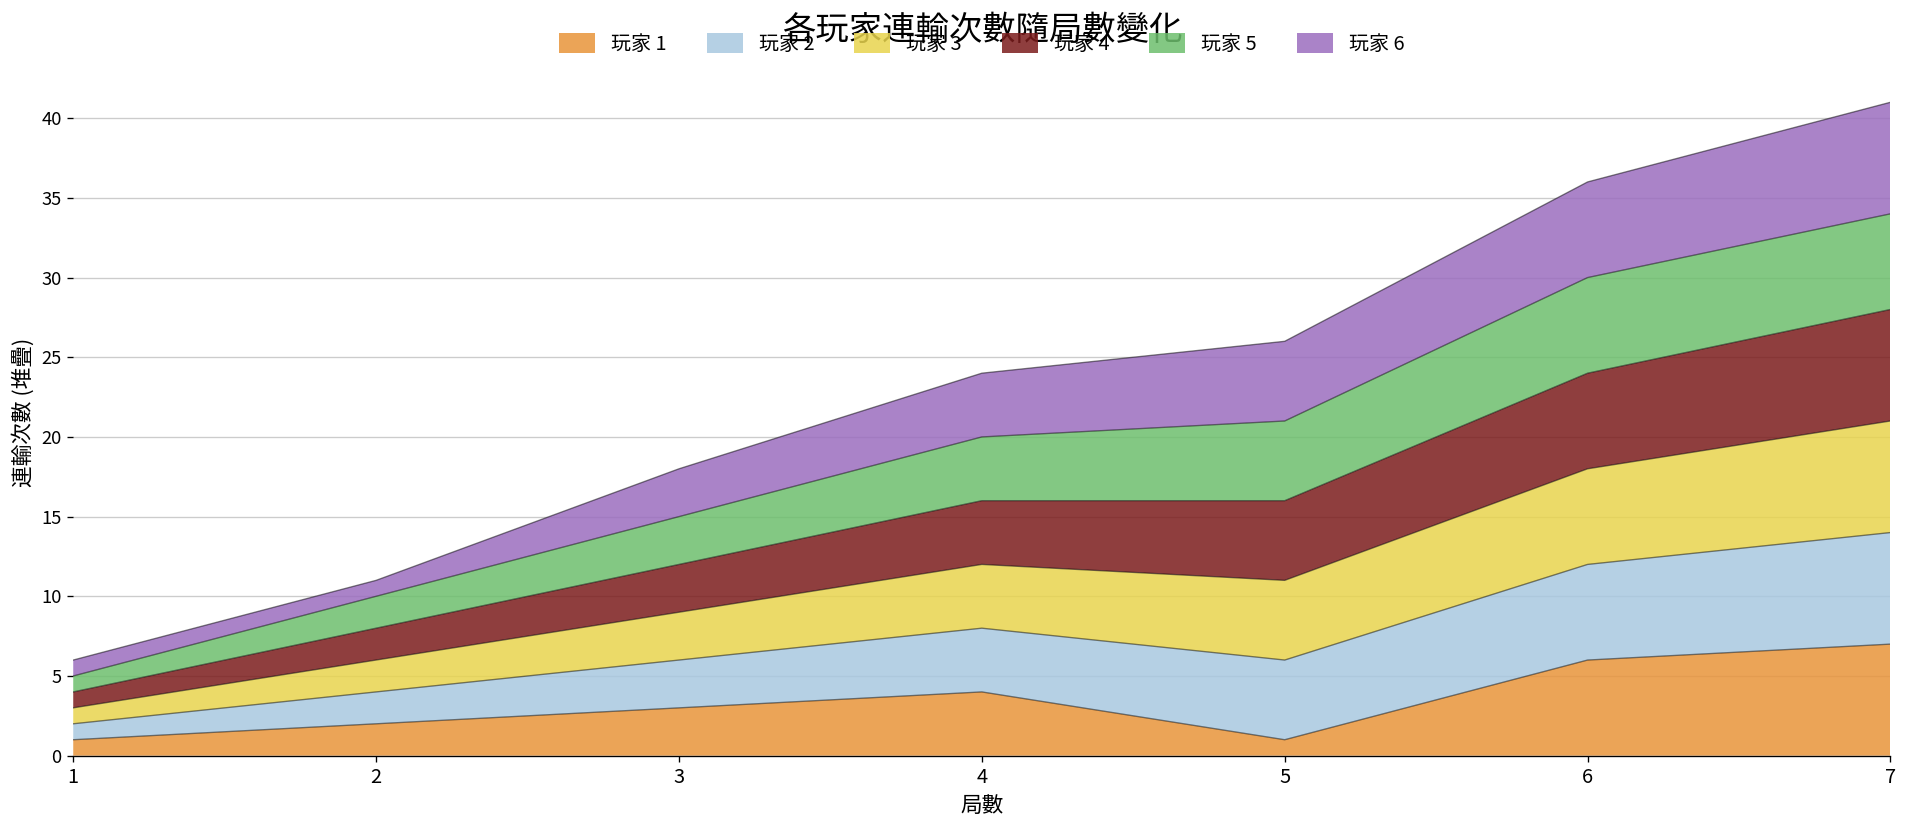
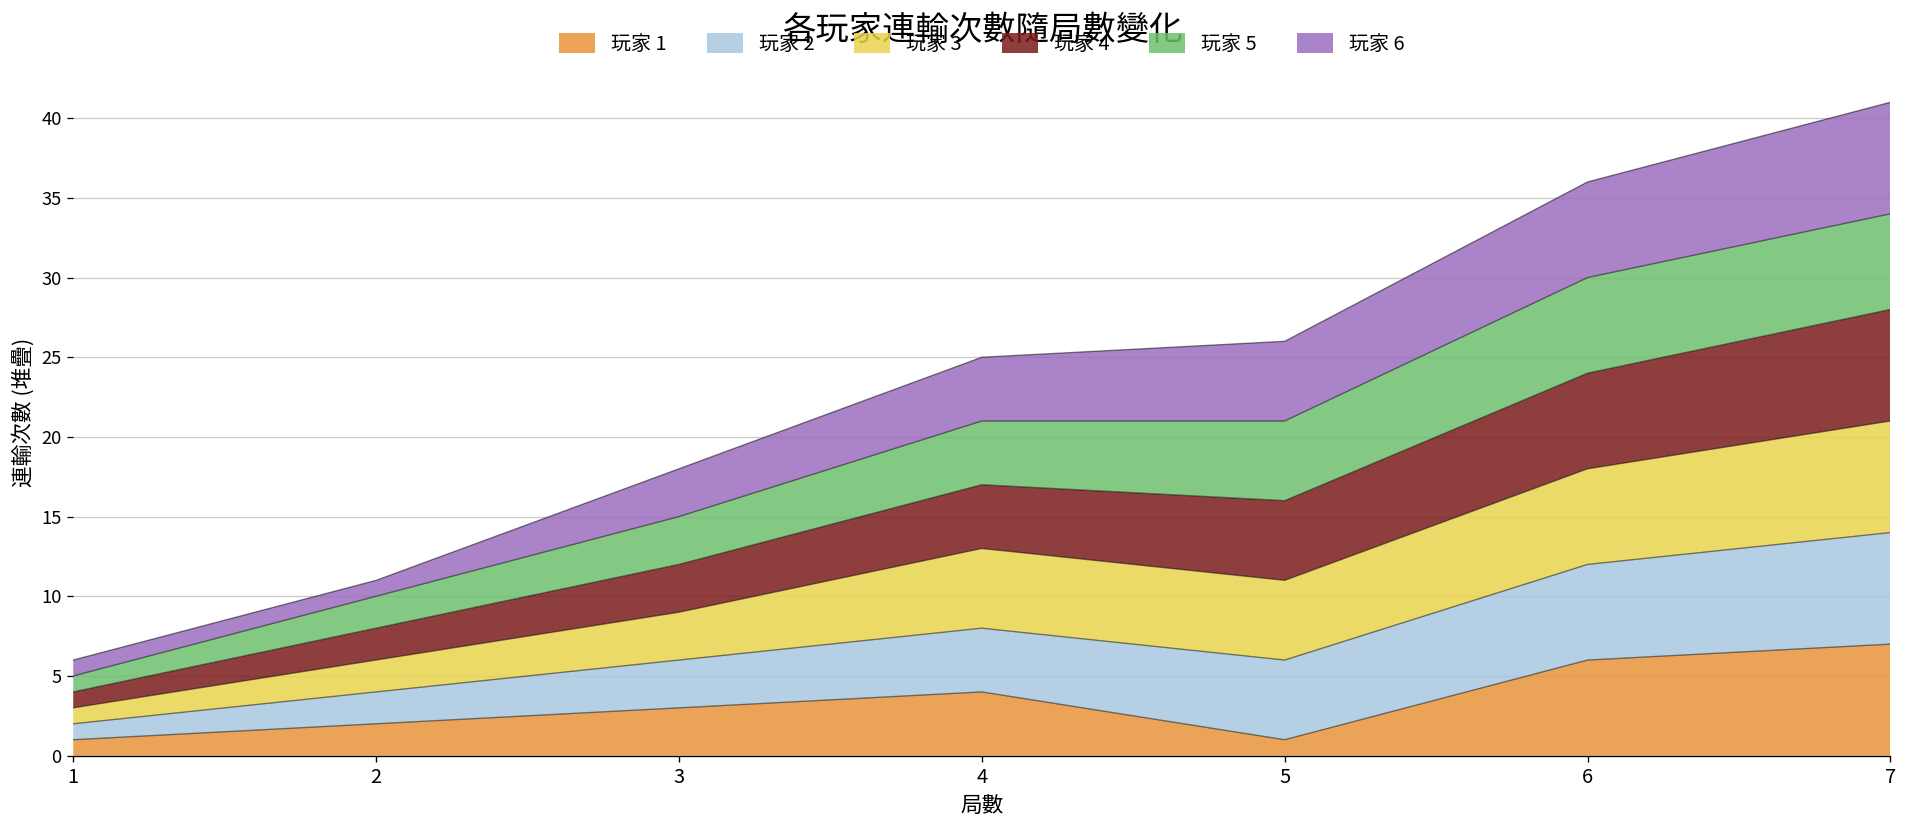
  {
    "玩家 1": {
      "1": 1,
      "2": 2,
      "3": 3,
      "4": 4,
      "5": 1,
      "6": 6,
      "7": 7
    },
    "玩家 2": {
      "1": 1,
      "2": 2,
      "3": 3,
      "4": 4,
      "5": 5,
      "6": 6,
      "7": 7
    },
    "玩家 3": {
      "1": 1,
      "2": 2,
      "3": 3,
-     "4": 4,
+     "4": 5,
      "5": 5,
      "6": 6,
      "7": 7
    },
    "玩家 4": {
      "1": 1,
      "2": 2,
      "3": 3,
      "4": 4,
      "5": 5,
      "6": 6,
      "7": 7
    },
    "玩家 5": {
      "1": 1,
      "2": 2,
      "3": 3,
      "4": 4,
      "5": 5,
      "6": 6,
      "7": 6
    },
    "玩家 6": {
      "1": 1,
      "2": 1,
      "3": 3,
      "4": 4,
      "5": 5,
      "6": 6,
      "7": 7
    }
  }
